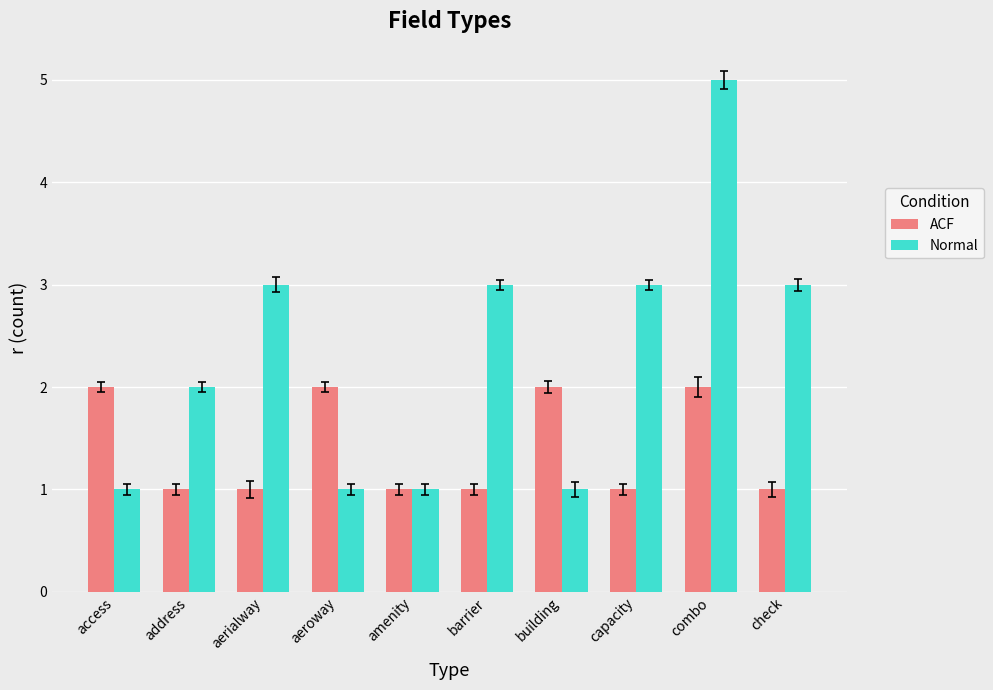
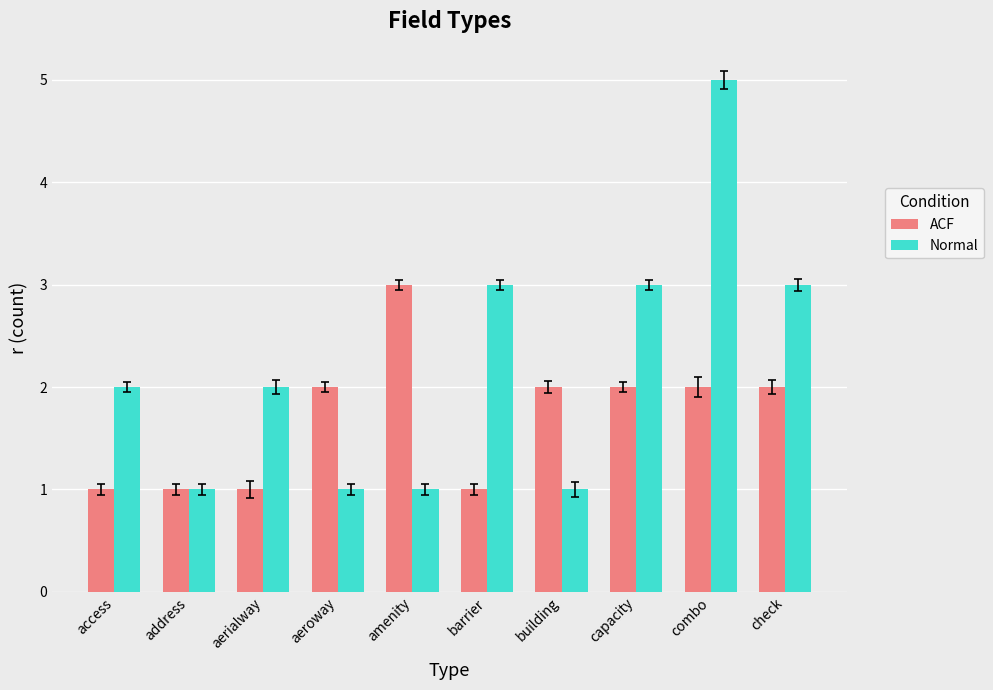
  {
    "ACF": {
-     "access": 2,
+     "access": 1,
      "address": 1,
      "aerialway": 1,
      "aeroway": 2,
-     "amenity": 1,
+     "amenity": 3,
      "barrier": 1,
      "building": 2,
-     "capacity": 1,
+     "capacity": 2,
      "combo": 2,
-     "check": 1
+     "check": 2
    },
    "Normal": {
-     "access": 1,
-     "address": 2,
-     "aerialway": 3,
+     "access": 2,
+     "address": 1,
+     "aerialway": 2,
      "aeroway": 1,
      "amenity": 1,
      "barrier": 3,
      "building": 1,
      "capacity": 3,
      "combo": 5,
      "check": 3
    }
  }
